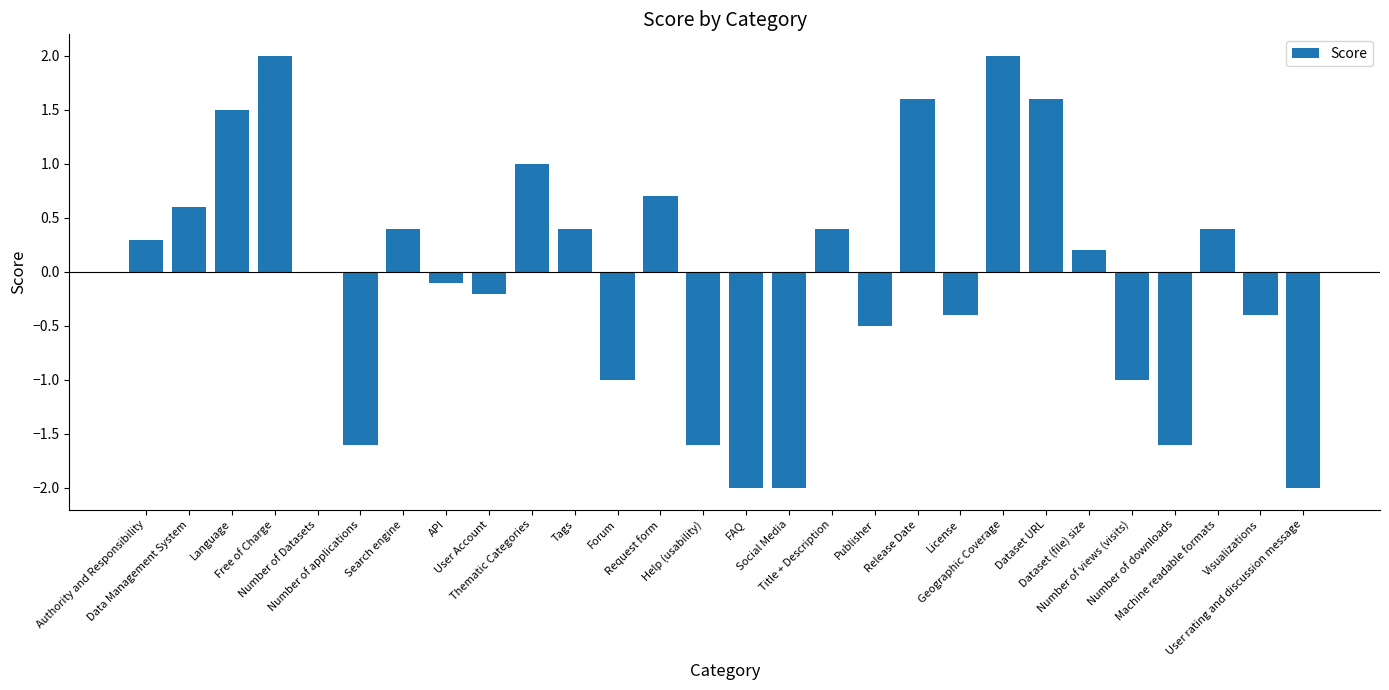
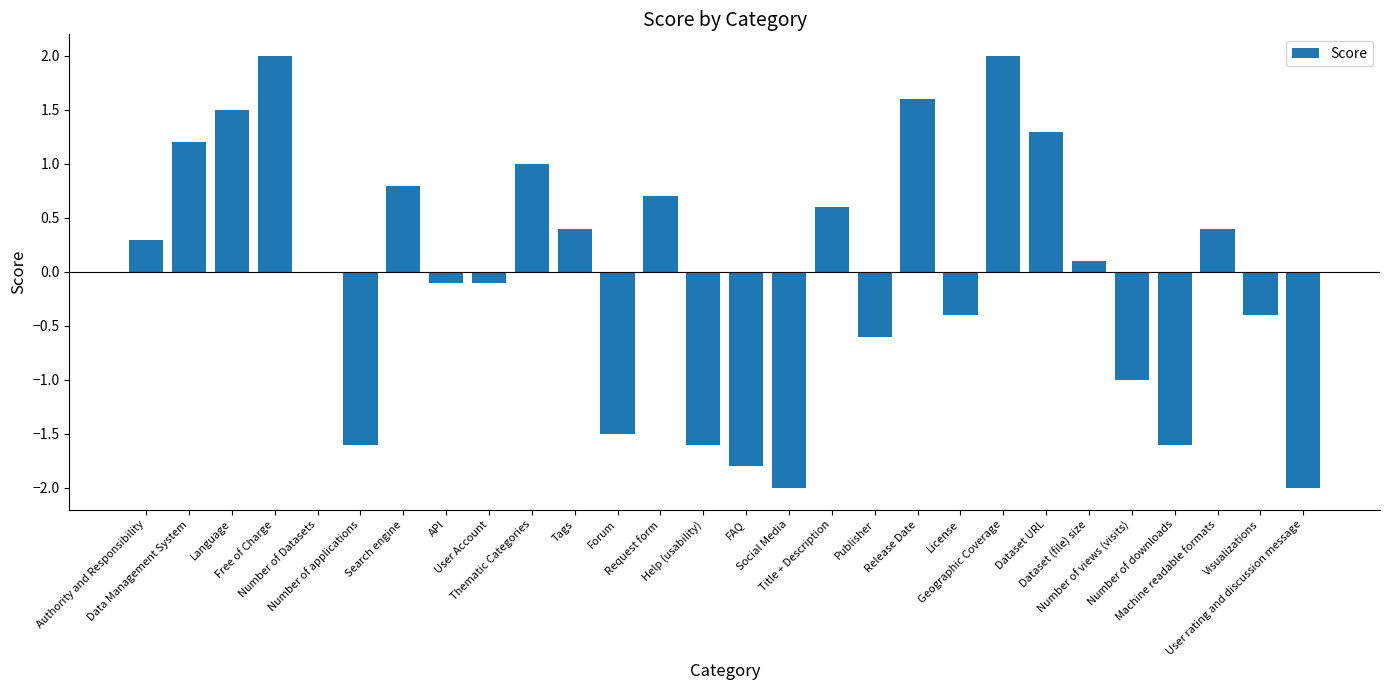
  {
    "Authority and Responsibility": 0.3,
-   "Data Management System": 0.6,
+   "Data Management System": 1.2,
    "Language": 1.5,
    "Free of Charge": 2.0,
    "Number of Datasets": 0.0,
    "Number of applications": -1.6,
-   "Search engine": 0.4,
+   "Search engine": 0.8,
    "API": -0.1,
-   "User Account": -0.2,
+   "User Account": -0.1,
    "Thematic Categories": 1.0,
    "Tags": 0.4,
-   "Forum": -1.0,
+   "Forum": -1.5,
    "Request form": 0.7,
    "Help (usability)": -1.6,
-   "FAQ": -2.0,
+   "FAQ": -1.8,
    "Social Media": -2.0,
-   "Title + Description": 0.4,
-   "Publisher": -0.5,
+   "Title + Description": 0.6,
+   "Publisher": -0.6,
    "Release Date": 1.6,
    "License": -0.4,
    "Geographic Coverage": 2.0,
-   "Dataset URL": 1.6,
-   "Dataset (file) size": 0.2,
+   "Dataset URL": 1.3,
+   "Dataset (file) size": 0.1,
    "Number of views (visits)": -1.0,
    "Number of downloads": -1.6,
    "Machine readable formats": 0.4,
    "Visualizations": -0.4,
    "User rating and discussion message": -2.0
  }
